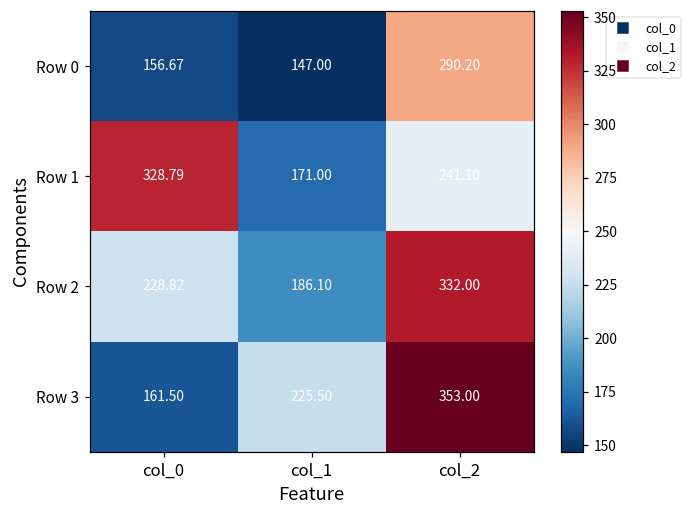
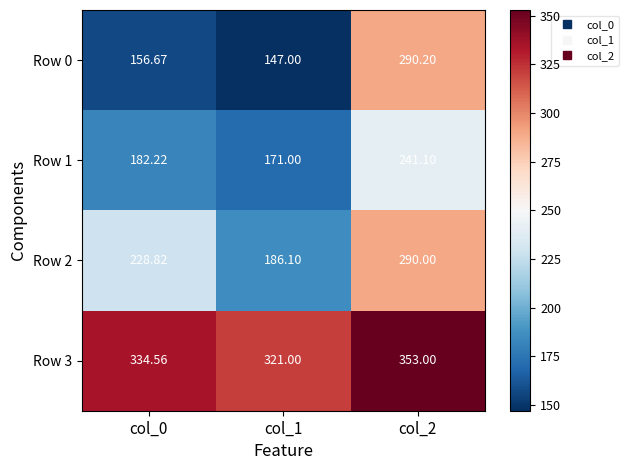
  {
    "Row 0": {
      "col_0": 156.67,
      "col_1": 147.00,
      "col_2": 290.20
    },
    "Row 1": {
-     "col_0": 328.79,
+     "col_0": 182.22,
      "col_1": 171.00
    },
    "Row 2": {
      "col_0": 228.82,
      "col_1": 186.10,
-     "col_2": 332.00
+     "col_2": 290.00
    },
    "Row 3": {
-     "col_0": 161.50,
-     "col_1": 225.50,
+     "col_0": 334.56,
+     "col_1": 321.00,
      "col_2": 353.00
    }
  }
